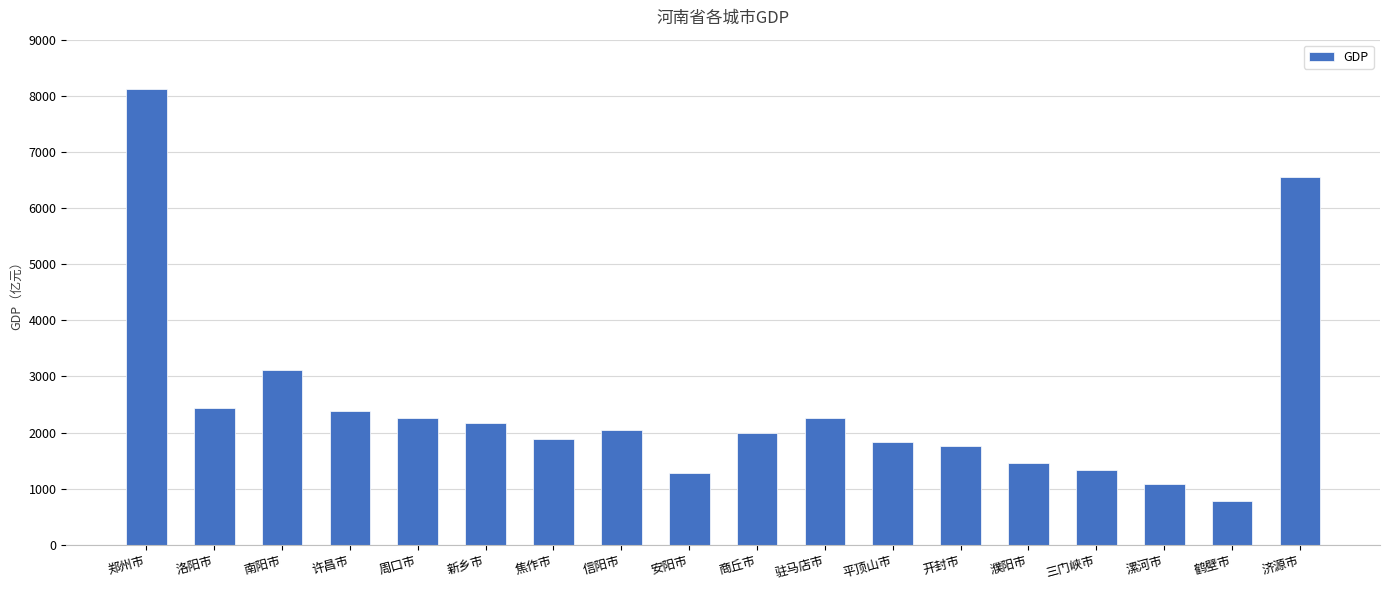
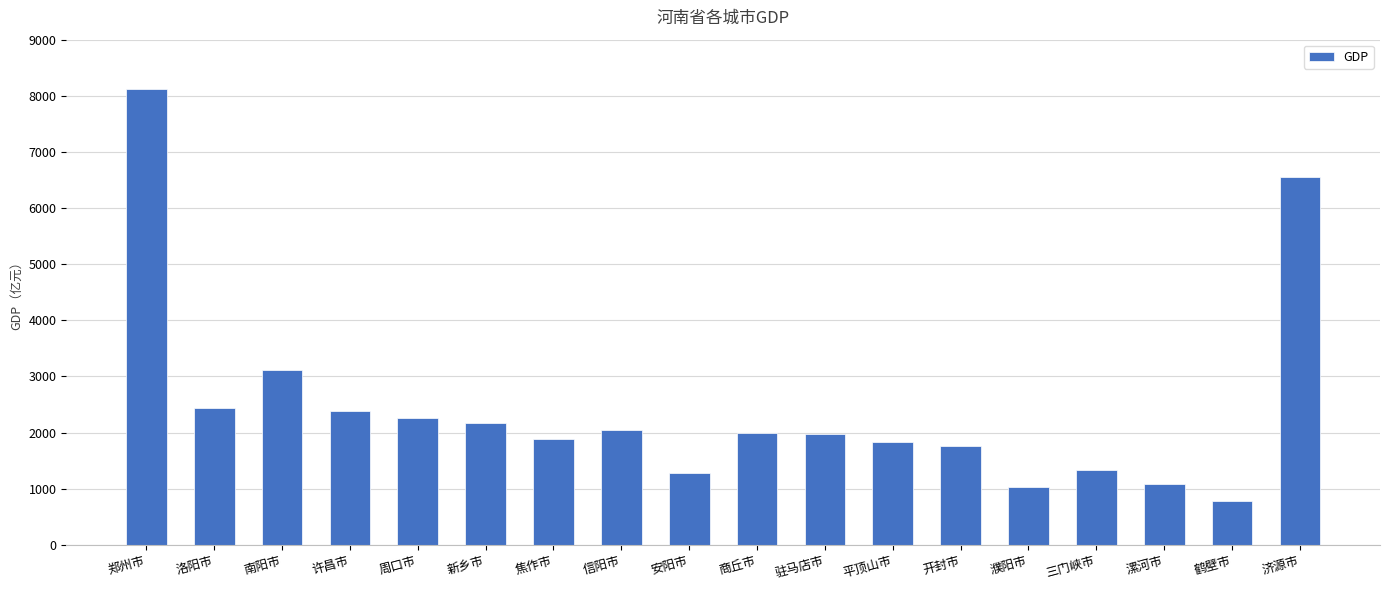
  {
    "郑州市": 8100,
    "洛阳市": 2400,
    "南阳市": 3100,
    "许昌市": 2400,
    "周口市": 2300,
    "新乡市": 2200,
    "焦作市": 1900,
    "信阳市": 2000,
    "安阳市": 1300,
    "商丘市": 2000,
-   "驻马店市": 2300,
+   "驻马店市": 2000,
    "平顶山市": 1800,
    "开封市": 1800,
-   "濮阳市": 1500,
+   "濮阳市": 1000,
    "三门峡市": 1300,
    "漯河市": 1100,
    "鹤壁市": 800,
    "济源市": 6500
  }
